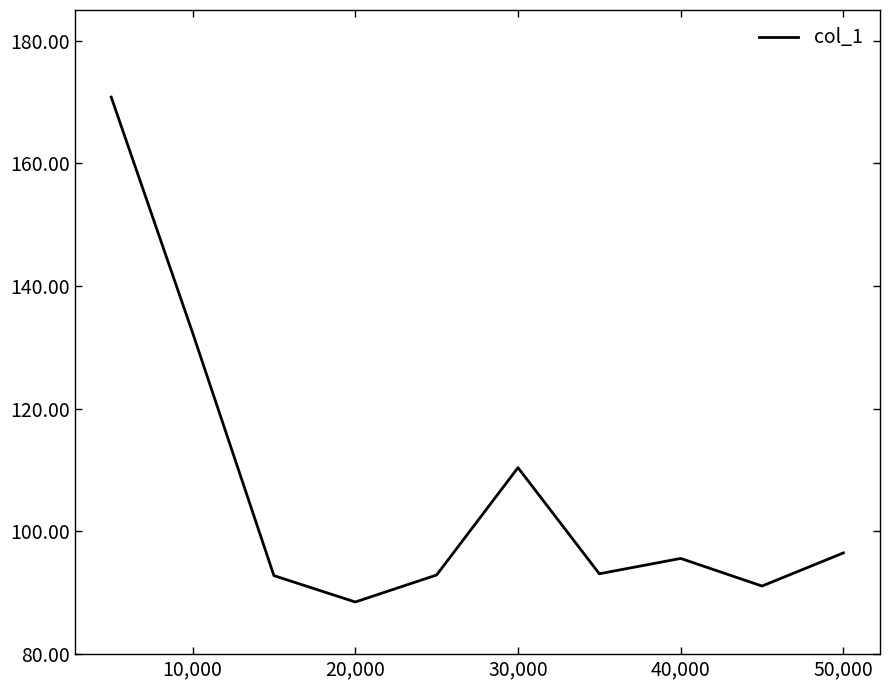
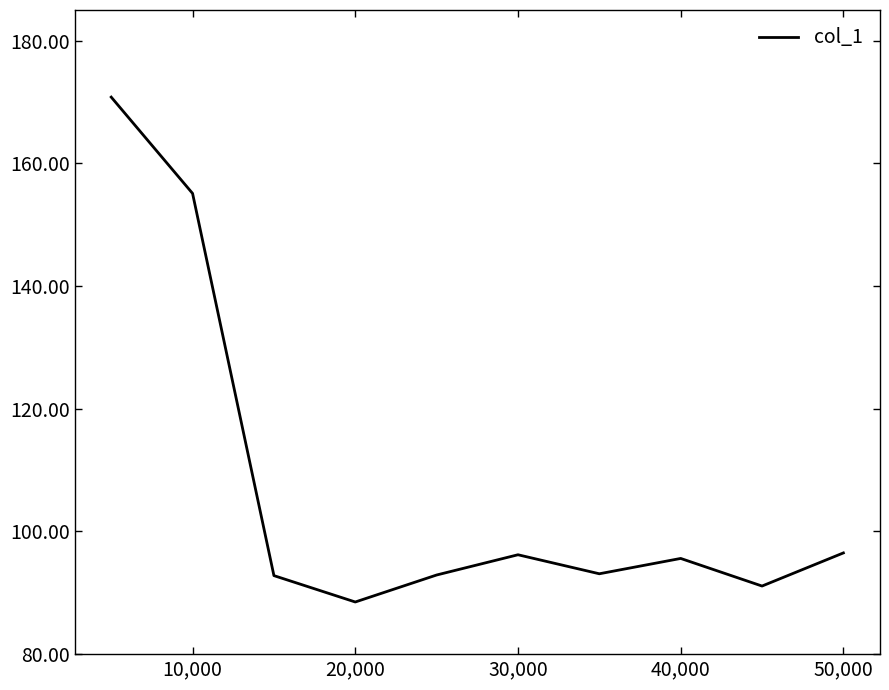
  {
-   "10,000": 132,
+   "10,000": 155,
    "20,000": 89,
-   "30,000": 110,
+   "30,000": 96,
    "40,000": 96,
    "50,000": 97
  }
